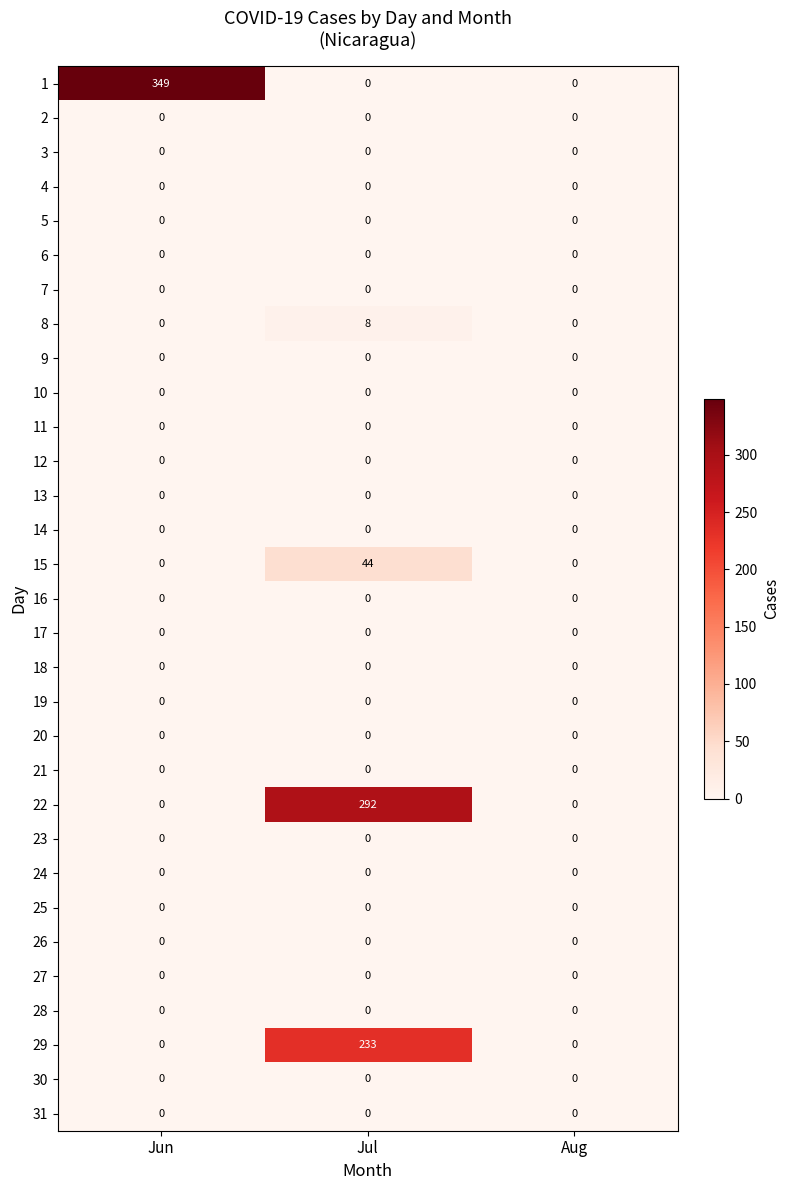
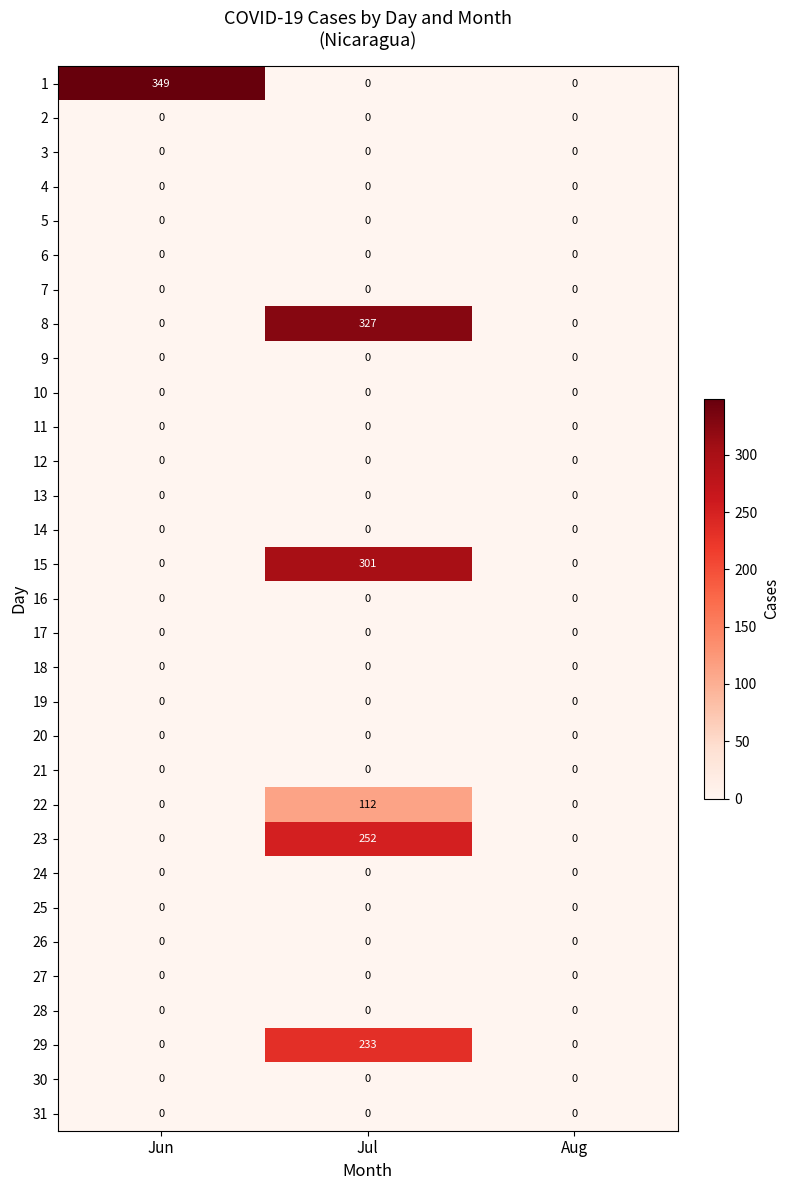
  {
    "1": {
      "Jun": 349,
      "Jul": 0,
      "Aug": 0
    },
    "2": {
      "Jun": 0,
      "Jul": 0,
      "Aug": 0
    },
    "3": {
      "Jun": 0,
      "Jul": 0,
      "Aug": 0
    },
    "4": {
      "Jun": 0,
      "Jul": 0,
      "Aug": 0
    },
    "5": {
      "Jun": 0,
      "Jul": 0,
      "Aug": 0
    },
    "6": {
      "Jun": 0,
      "Jul": 0,
      "Aug": 0
    },
    "7": {
      "Jun": 0,
      "Jul": 0,
      "Aug": 0
    },
    "8": {
      "Jun": 0,
-     "Jul": 8,
+     "Jul": 327,
      "Aug": 0
    },
    "9": {
      "Jun": 0,
      "Jul": 0,
      "Aug": 0
    },
    "10": {
      "Jun": 0,
      "Jul": 0,
      "Aug": 0
    },
    "11": {
      "Jun": 0,
      "Jul": 0,
      "Aug": 0
    },
    "12": {
      "Jun": 0,
      "Jul": 0,
      "Aug": 0
    },
    "13": {
      "Jun": 0,
      "Jul": 0,
      "Aug": 0
    },
    "14": {
      "Jun": 0,
      "Jul": 0,
      "Aug": 0
    },
    "15": {
      "Jun": 0,
-     "Jul": 44,
+     "Jul": 301,
      "Aug": 0
    },
    "16": {
      "Jun": 0,
      "Jul": 0,
      "Aug": 0
    },
    "17": {
      "Jun": 0,
      "Jul": 0,
      "Aug": 0
    },
    "18": {
      "Jun": 0,
      "Jul": 0,
      "Aug": 0
    },
    "19": {
      "Jun": 0,
      "Jul": 0,
      "Aug": 0
    },
    "20": {
      "Jun": 0,
      "Jul": 0,
      "Aug": 0
    },
    "21": {
      "Jun": 0,
      "Jul": 0,
      "Aug": 0
    },
    "22": {
      "Jun": 0,
-     "Jul": 292,
+     "Jul": 112,
      "Aug": 0
    },
    "23": {
      "Jun": 0,
-     "Jul": 0,
+     "Jul": 252,
      "Aug": 0
    },
    "24": {
      "Jun": 0,
      "Jul": 0,
      "Aug": 0
    },
    "25": {
      "Jun": 0,
      "Jul": 0,
      "Aug": 0
    },
    "26": {
      "Jun": 0,
      "Jul": 0,
      "Aug": 0
    },
    "27": {
      "Jun": 0,
      "Jul": 0,
      "Aug": 0
    },
    "28": {
      "Jun": 0,
      "Jul": 0,
      "Aug": 0
    },
    "29": {
      "Jun": 0,
      "Jul": 233,
      "Aug": 0
    },
    "30": {
      "Jun": 0,
      "Jul": 0,
      "Aug": 0
    },
    "31": {
      "Jun": 0,
      "Jul": 0,
      "Aug": 0
    }
  }
